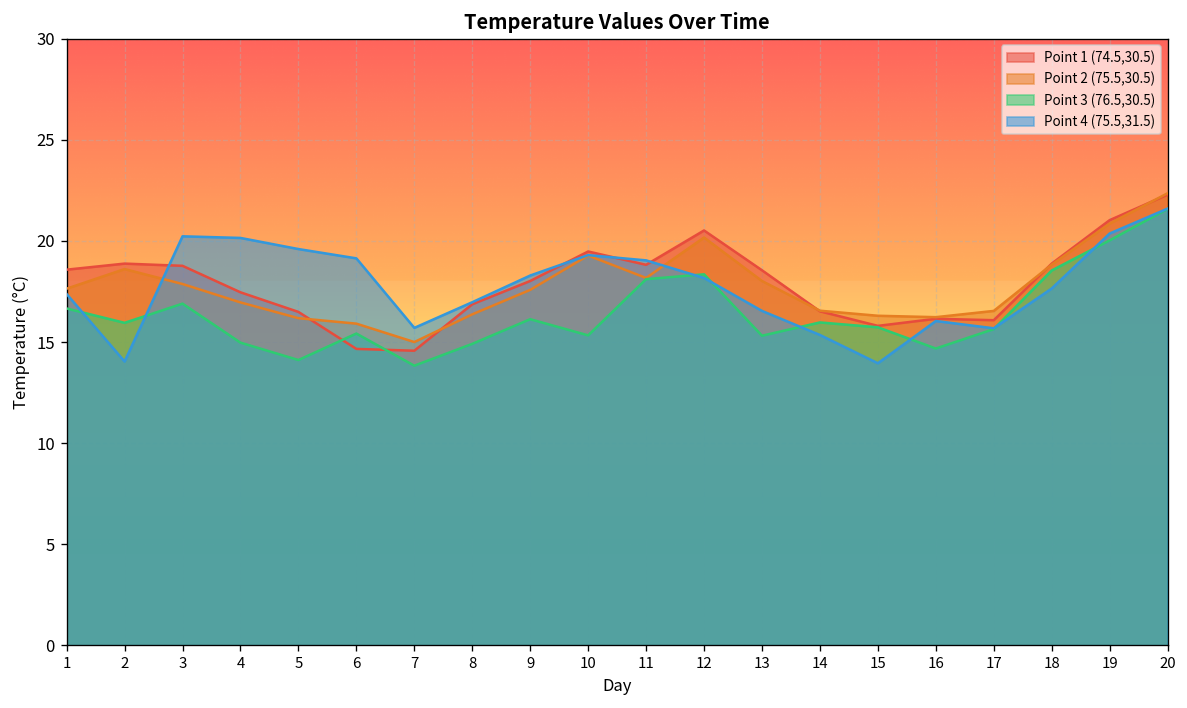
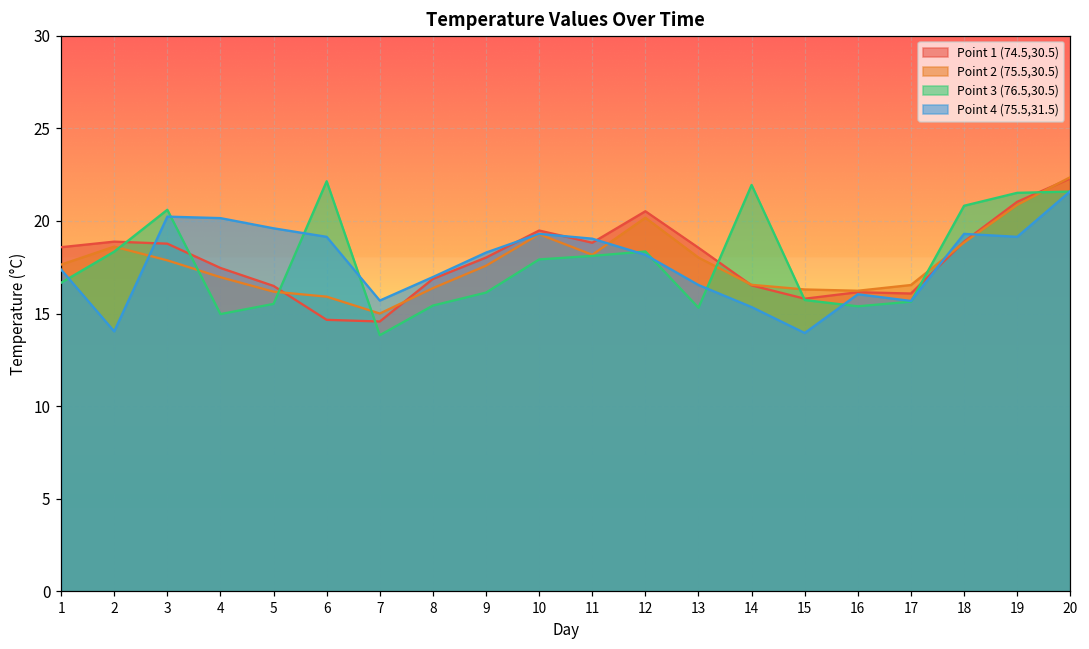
  {
    "Point 3 (76.5,30.5)": {
      "1": 16.7,
-     "2": 16.0,
-     "3": 16.9,
+     "2": 18.3,
+     "3": 20.6,
      "4": 15.0,
-     "5": 14.1,
-     "6": 15.4,
+     "5": 15.5,
+     "6": 22.1,
      "7": 13.8,
-     "8": 14.9,
+     "8": 15.4,
      "9": 16.1,
-     "10": 15.3,
+     "10": 17.9,
      "12": 18.4,
      "13": 15.3,
-     "14": 16.0,
-     "16": 14.7,
-     "18": 18.5,
-     "19": 20.0
+     "14": 21.9,
+     "16": 15.4,
+     "18": 20.8,
+     "19": 21.5
    },
    "Point 4 (75.5,31.5)": {
      "1": 17.4,
      "2": 14.0,
      "3": 20.2,
      "4": 20.2,
      "5": 19.6,
      "6": 19.1,
      "7": 15.7,
      "9": 18.3,
      "11": 19.0,
      "12": 18.2,
      "13": 16.5,
      "14": 15.4,
      "15": 14.0,
-     "18": 17.7,
-     "19": 20.4
+     "18": 19.3,
+     "19": 19.1
    }
  }
